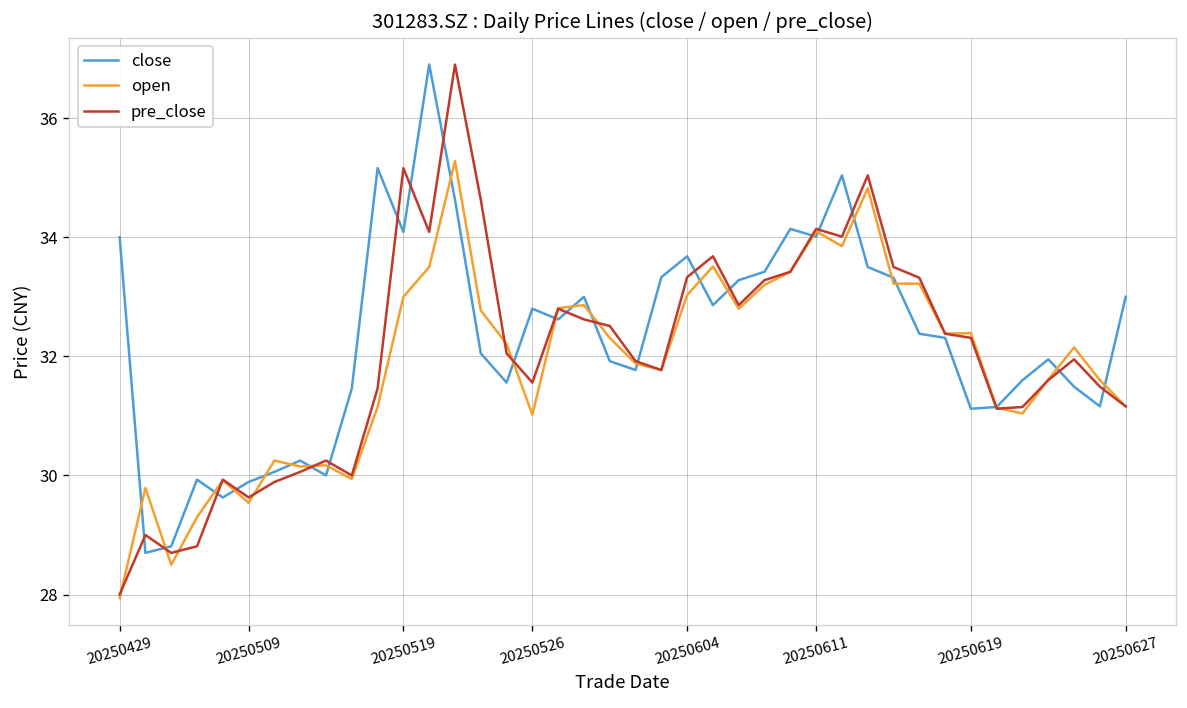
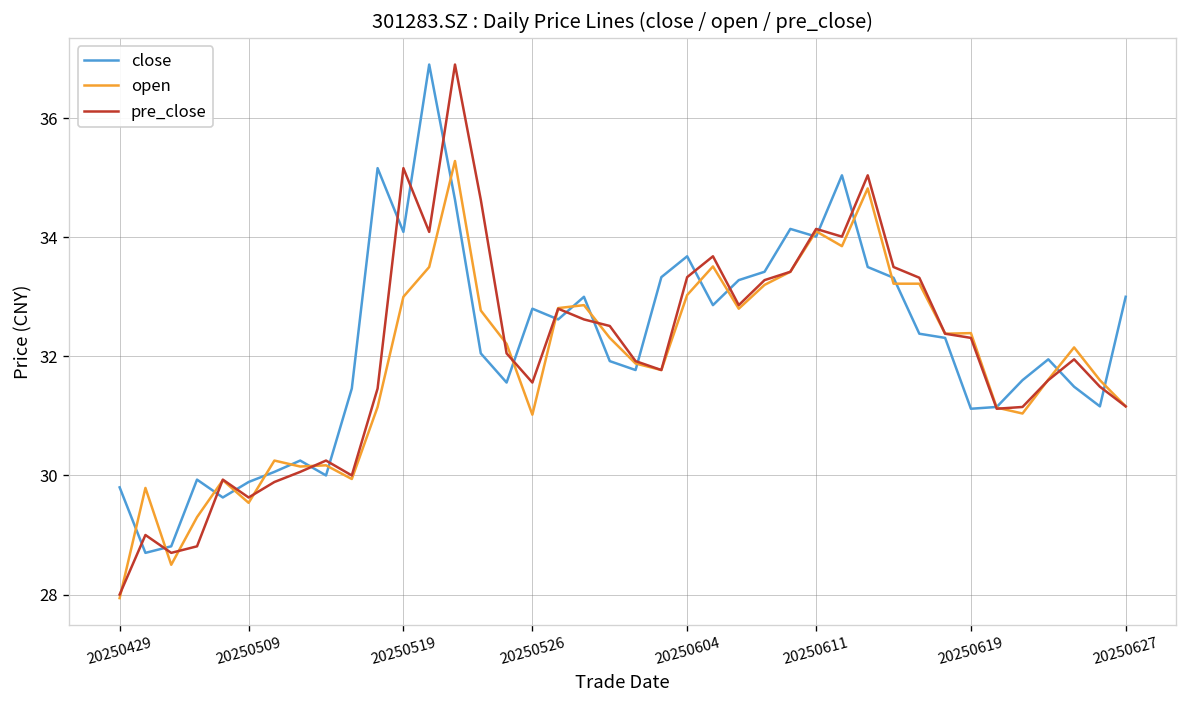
  {
    "close": {
-     "20250429": 34.0,
+     "20250429": 29.8,
      "20250627": 33.0
    },
    "open": {
      "20250429": 27.9
    },
    "pre_close": {
      "20250429": 28.0
    }
  }
